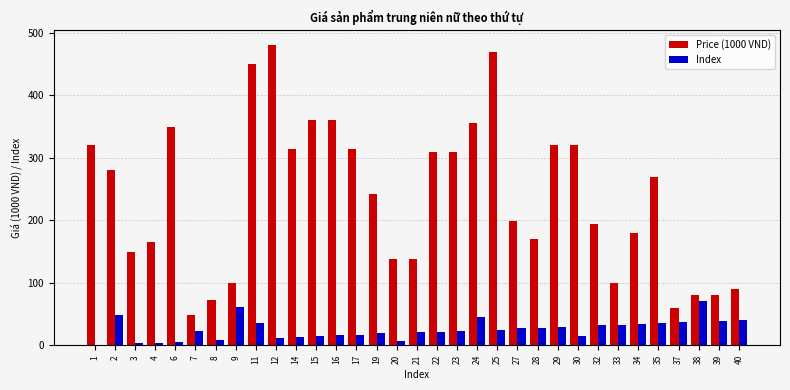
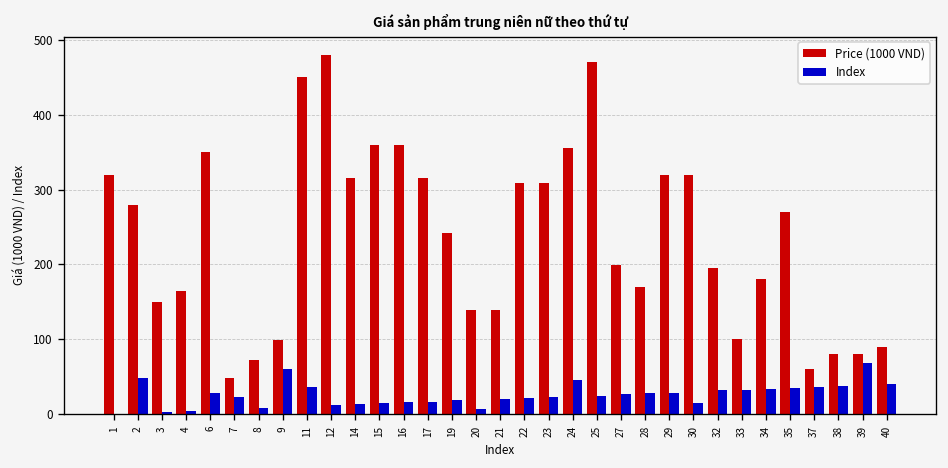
  {
    "Price (1000 VND)": {
      "1": 320,
      "2": 280,
      "3": 150,
      "4": 170,
      "6": 350,
      "7": 50,
      "8": 70,
      "9": 100,
      "11": 450,
      "12": 480,
      "14": 320,
      "15": 360,
      "16": 360,
      "17": 320,
      "19": 240,
      "20": 140,
      "21": 140,
      "22": 310,
      "23": 310,
      "24": 360,
      "25": 470,
      "27": 200,
      "28": 170,
      "29": 320,
      "30": 320,
      "32": 200,
      "33": 100,
      "34": 180,
      "35": 270,
      "37": 60,
      "38": 80,
      "39": 80,
      "40": 90
    },
    "Index": {
      "2": 50,
-     "6": 10,
+     "6": 30,
      "7": 20,
      "8": 10,
      "9": 60,
      "11": 40,
      "12": 10,
      "14": 10,
      "15": 20,
      "16": 20,
      "17": 20,
      "19": 20,
      "20": 10,
      "21": 20,
      "22": 20,
      "23": 20,
      "24": 50,
      "25": 30,
      "27": 30,
      "28": 30,
      "29": 30,
      "30": 20,
      "32": 30,
      "33": 30,
      "34": 30,
      "35": 40,
      "37": 40,
-     "38": 70,
-     "39": 40,
+     "38": 40,
+     "39": 70,
      "40": 40
    }
  }
